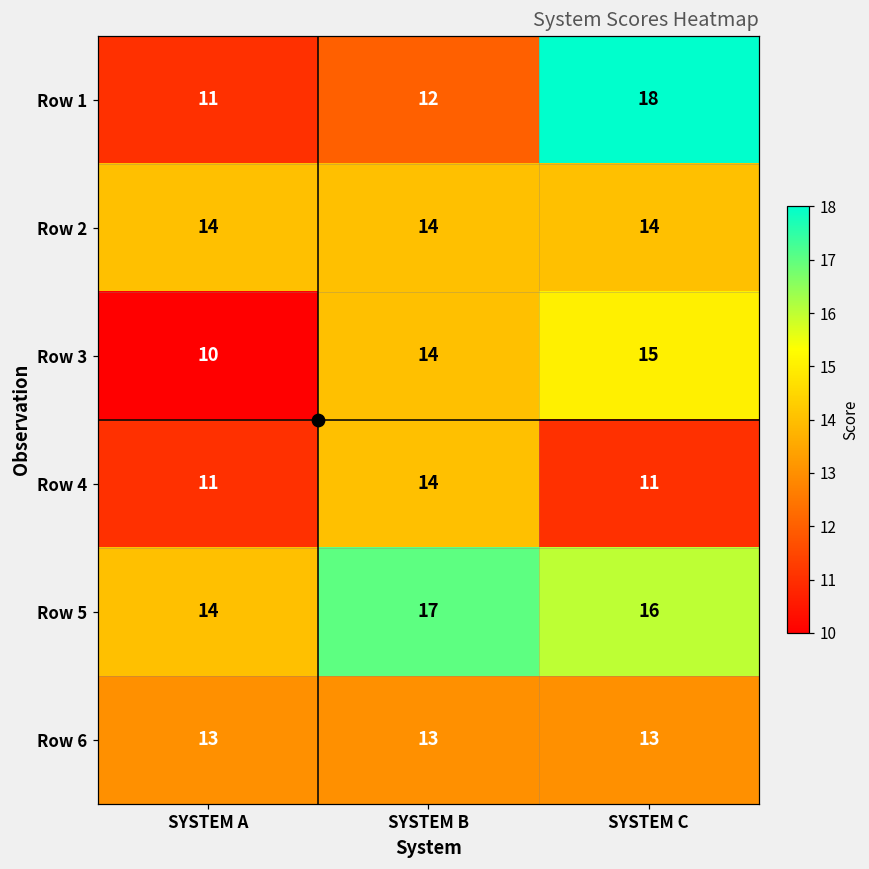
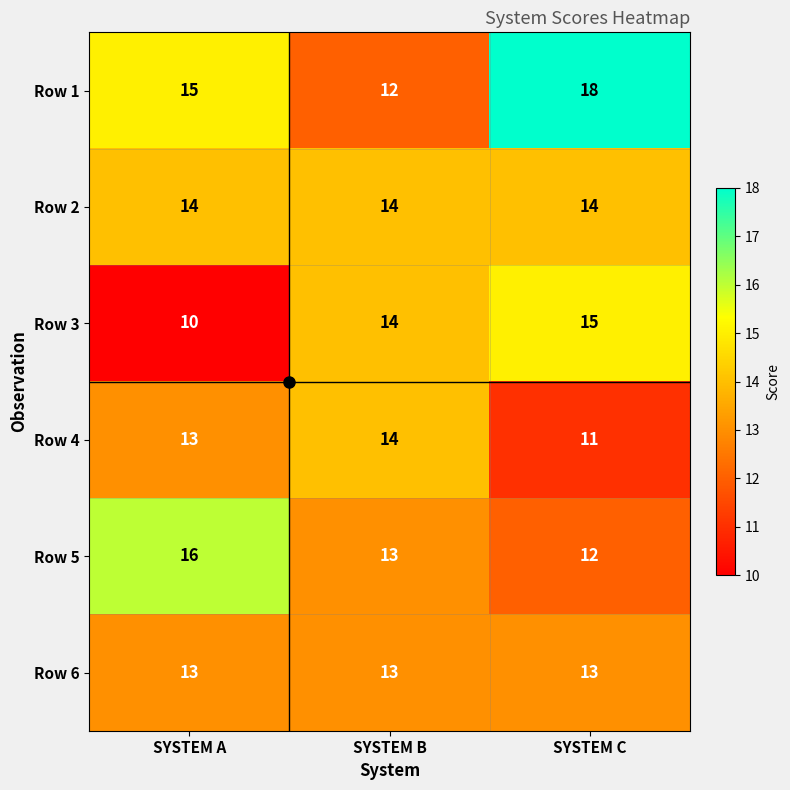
  {
    "Row 1": {
-     "SYSTEM A": 11,
+     "SYSTEM A": 15,
      "SYSTEM B": 12,
      "SYSTEM C": 18
    },
    "Row 2": {
      "SYSTEM A": 14,
      "SYSTEM B": 14,
      "SYSTEM C": 14
    },
    "Row 3": {
      "SYSTEM A": 10,
      "SYSTEM B": 14,
      "SYSTEM C": 15
    },
    "Row 4": {
-     "SYSTEM A": 11,
+     "SYSTEM A": 13,
      "SYSTEM B": 14,
      "SYSTEM C": 11
    },
    "Row 5": {
-     "SYSTEM A": 14,
-     "SYSTEM B": 17,
-     "SYSTEM C": 16
+     "SYSTEM A": 16,
+     "SYSTEM B": 13,
+     "SYSTEM C": 12
    },
    "Row 6": {
      "SYSTEM A": 13,
      "SYSTEM B": 13,
      "SYSTEM C": 13
    }
  }
